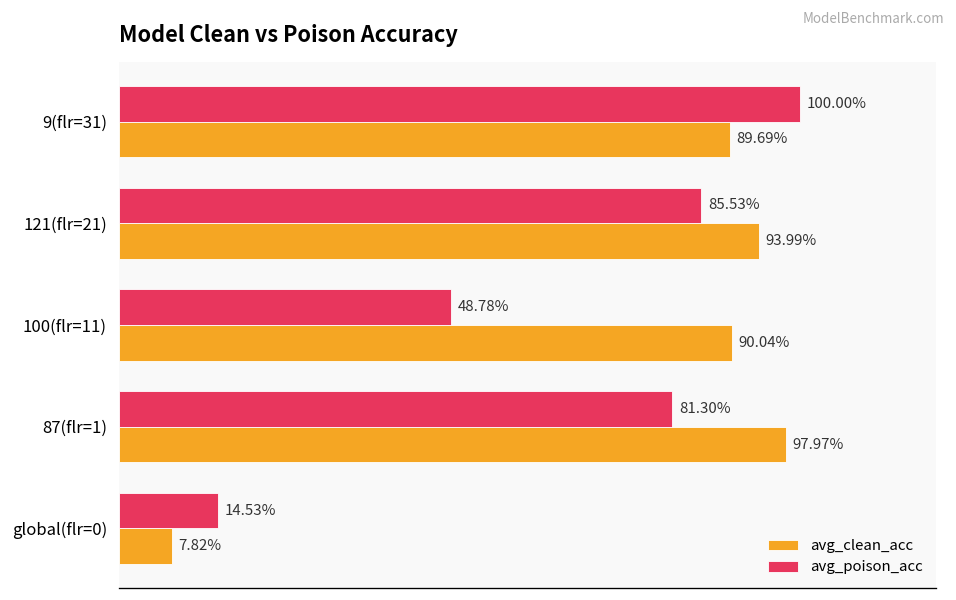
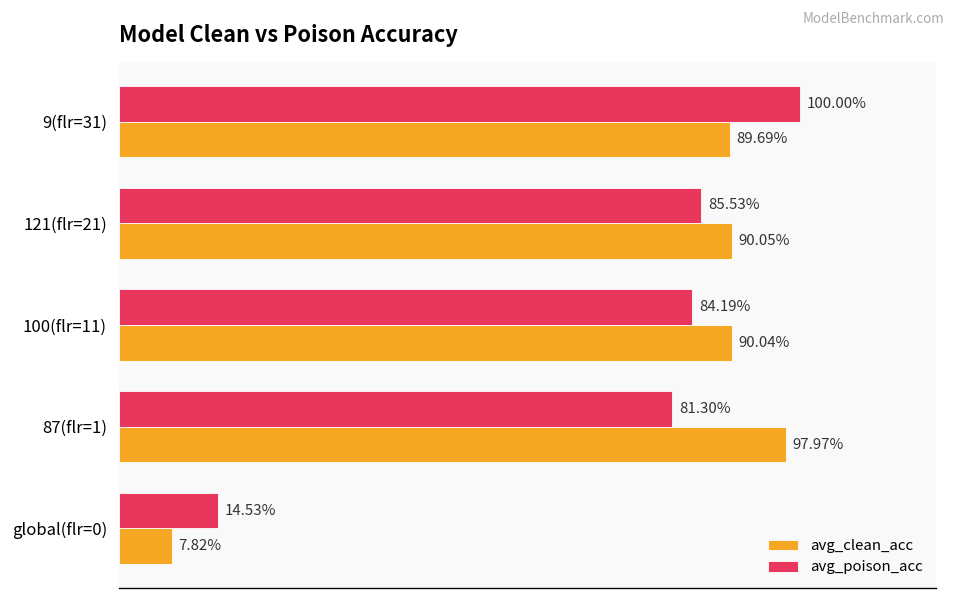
  {
    "avg_clean_acc": {
      "9(flr=31)": "89.69%",
-     "121(flr=21)": "93.99%",
+     "121(flr=21)": "90.05%",
      "100(flr=11)": "90.04%",
      "87(flr=1)": "97.97%",
      "global(flr=0)": "7.82%"
    },
    "avg_poison_acc": {
      "9(flr=31)": "100.00%",
      "121(flr=21)": "85.53%",
-     "100(flr=11)": "48.78%",
+     "100(flr=11)": "84.19%",
      "87(flr=1)": "81.30%",
      "global(flr=0)": "14.53%"
    }
  }
